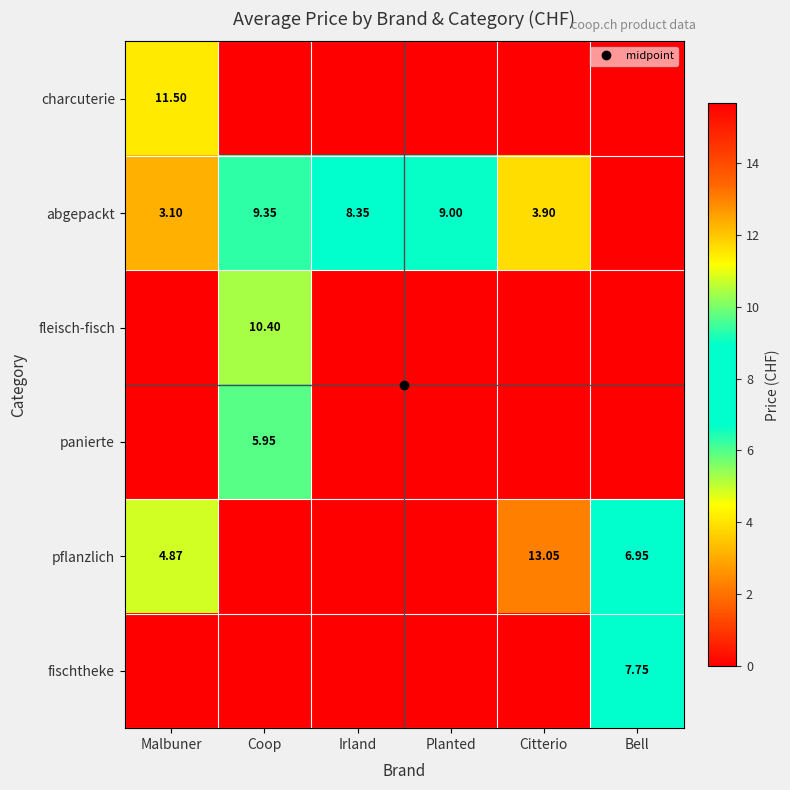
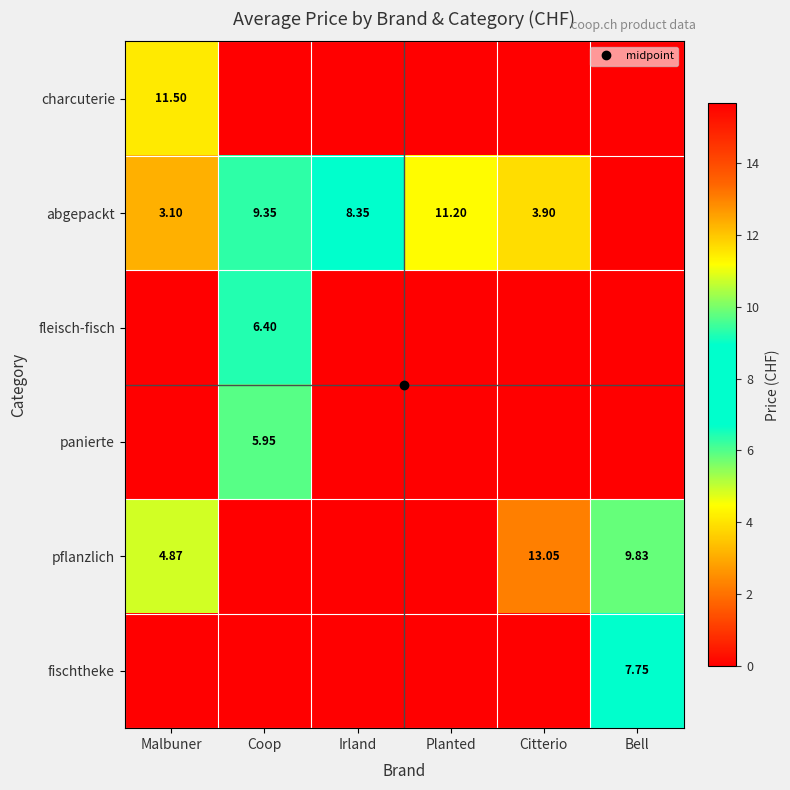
  {
    "charcuterie": {
      "Malbuner": 11.50
    },
    "abgepackt": {
      "Malbuner": 3.10,
      "Coop": 9.35,
      "Irland": 8.35,
-     "Planted": 9.00,
+     "Planted": 11.20,
      "Citterio": 3.90
    },
    "fleisch-fisch": {
-     "Coop": 10.40
+     "Coop": 6.40
    },
    "panierte": {
      "Coop": 5.95
    },
    "pflanzlich": {
      "Malbuner": 4.87,
      "Citterio": 13.05,
-     "Bell": 6.95
+     "Bell": 9.83
    },
    "fischtheke": {
      "Bell": 7.75
    }
  }
